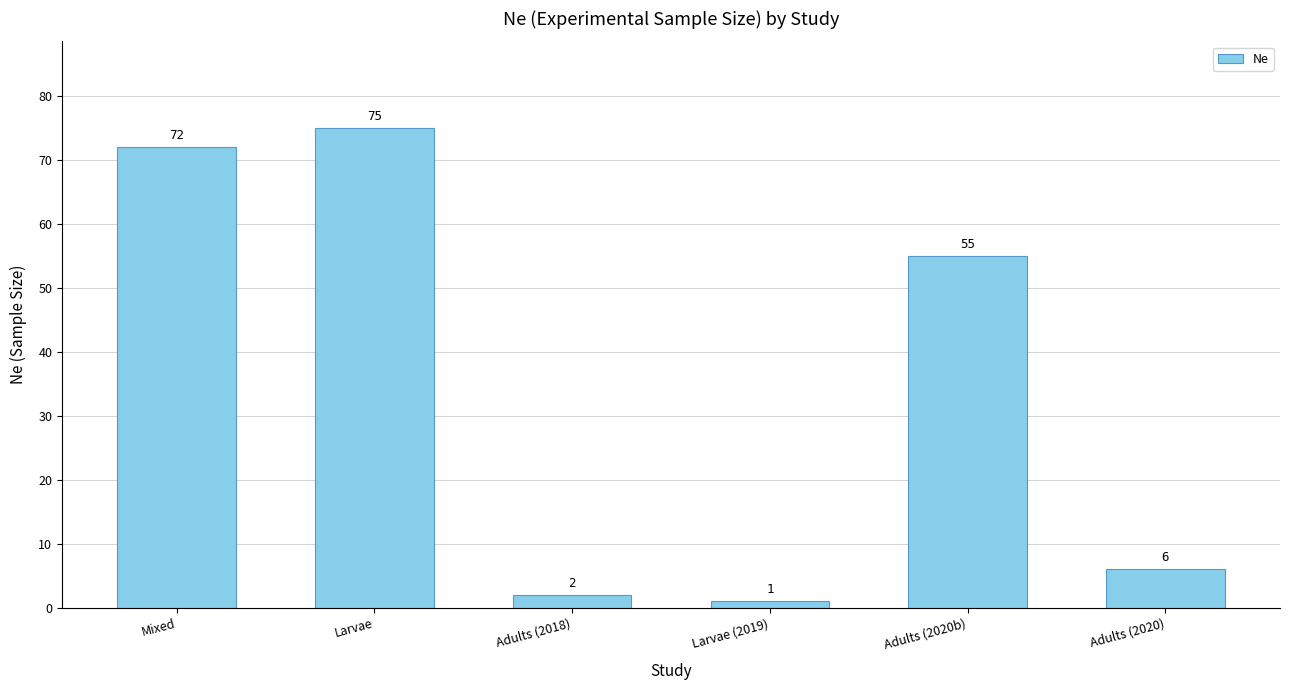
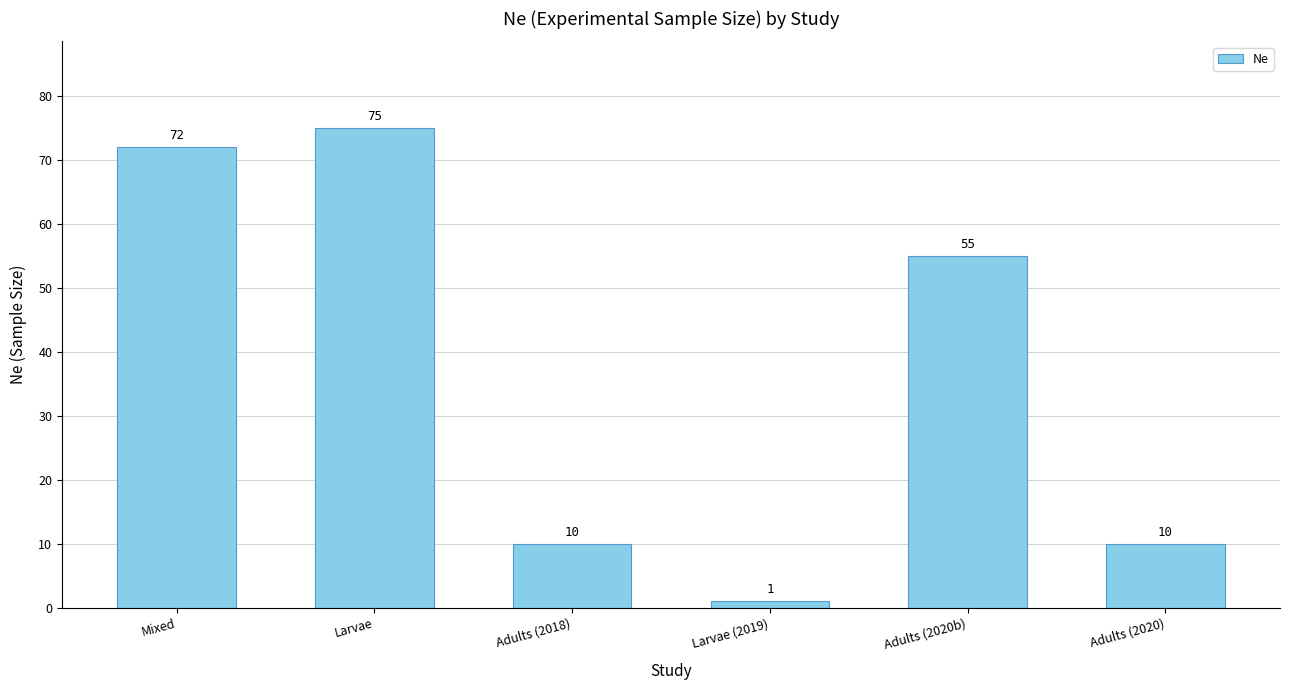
  {
    "Mixed": 72,
    "Larvae": 75,
-   "Adults (2018)": 2,
+   "Adults (2018)": 10,
    "Larvae (2019)": 1,
    "Adults (2020b)": 55,
-   "Adults (2020)": 6
+   "Adults (2020)": 10
  }
